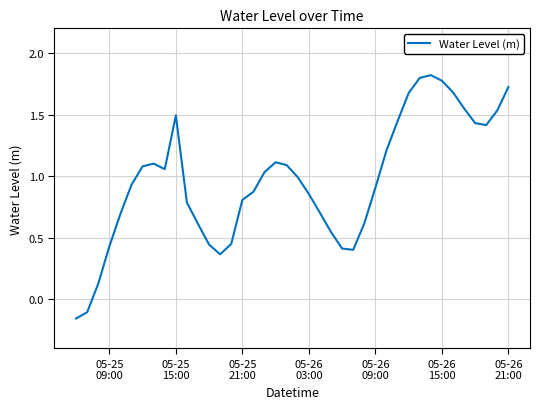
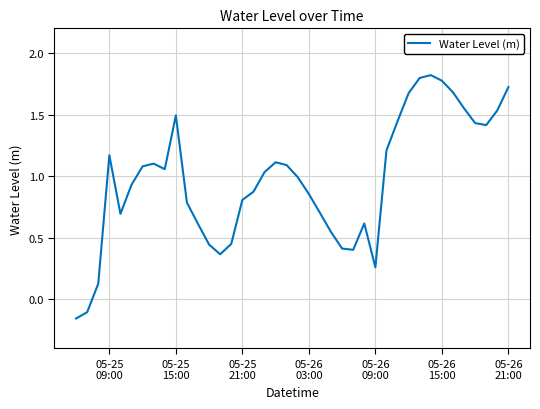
  {
-   "05-25 09:00": 0.43,
+   "05-25 09:00": 1.17,
    "05-25 15:00": 1.49,
    "05-25 21:00": 0.81,
    "05-26 03:00": 0.85,
-   "05-26 09:00": 0.91,
+   "05-26 09:00": 0.26,
    "05-26 15:00": 1.77,
    "05-26 21:00": 1.72
  }
